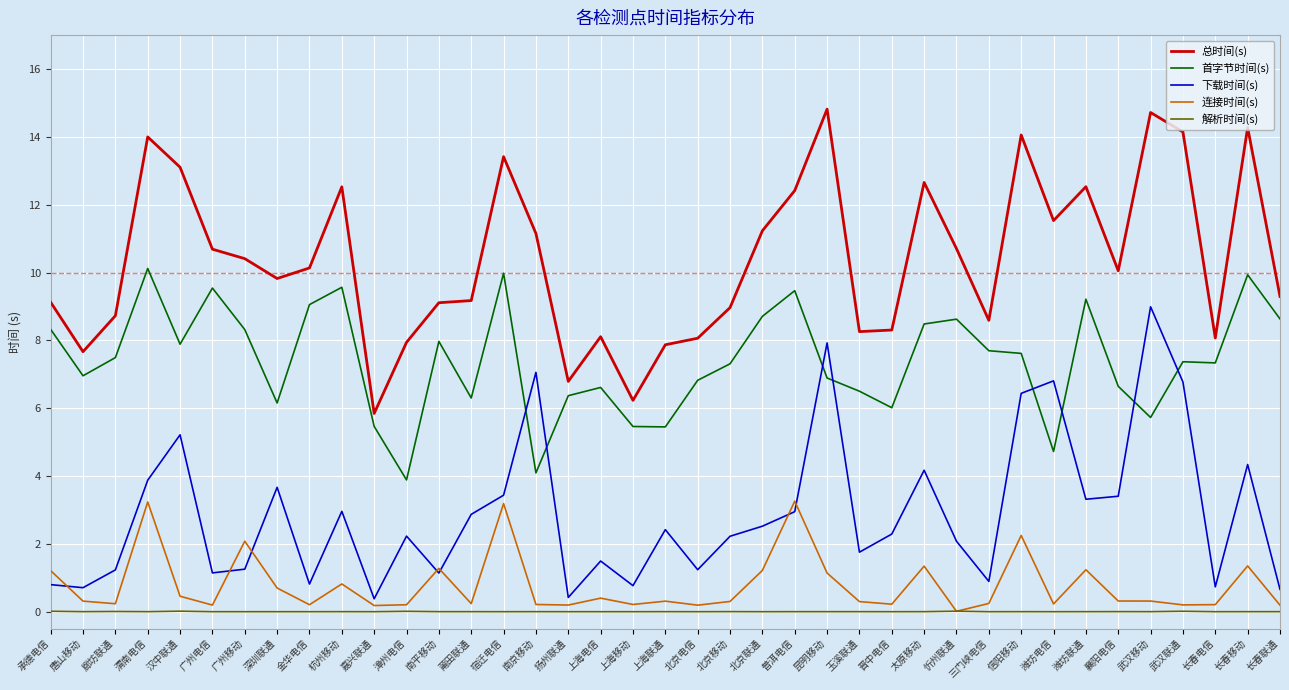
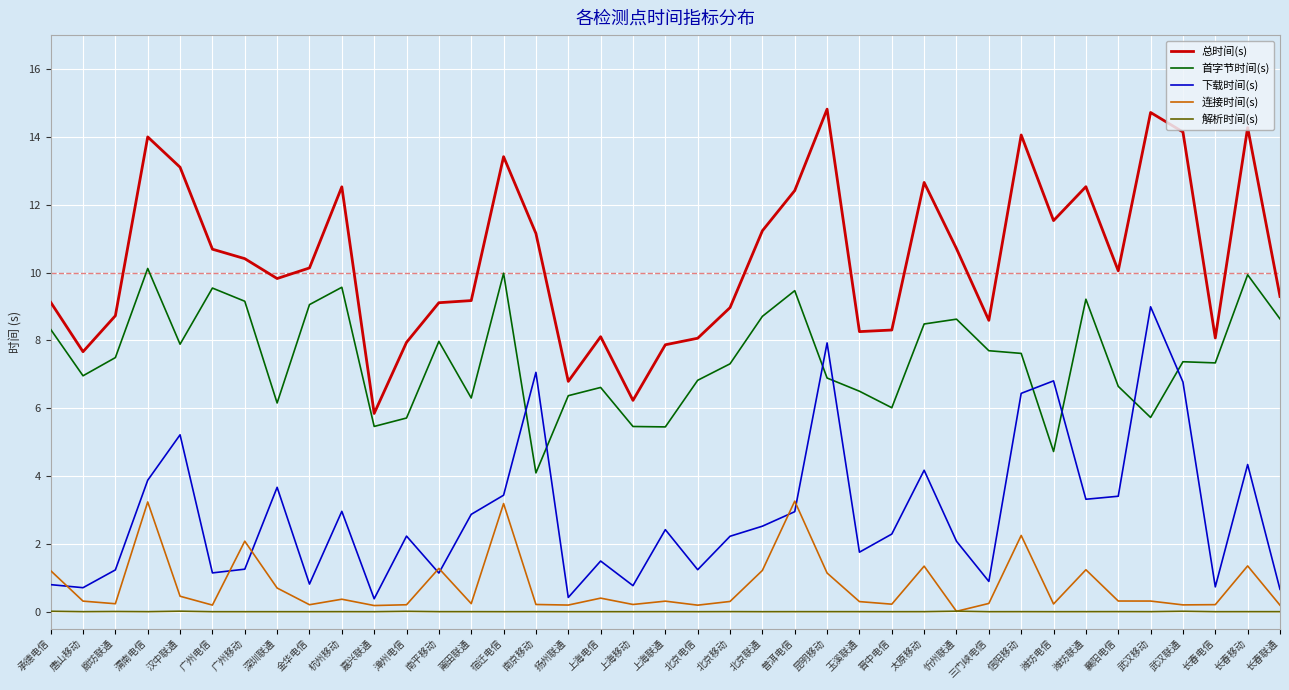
  {
    "总时间(s)": {
      "承德电信": 9.1,
      "唐山移动": 7.7,
      "廊坊联通": 8.7,
      "渭南电信": 14.0,
      "汉中联通": 13.1,
      "广州电信": 10.7,
      "广州移动": 10.4,
      "深圳联通": 9.8,
      "金华电信": 10.1,
      "杭州移动": 12.5,
      "嘉兴联通": 5.8,
      "漳州电信": 7.9,
      "南平移动": 9.1,
      "莆田联通": 9.2,
      "宿迁电信": 13.4,
      "南京移动": 11.2,
      "扬州联通": 6.8,
      "上海电信": 8.1,
      "上海移动": 6.2,
      "上海联通": 7.9,
      "北京电信": 8.1,
      "北京移动": 9.0,
      "北京联通": 11.2,
      "普洱电信": 12.4,
      "昆明移动": 14.8,
      "玉溪联通": 8.3,
      "晋中电信": 8.3,
      "太原移动": 12.7,
      "忻州联通": 10.7,
      "三门峡电信": 8.6,
      "信阳移动": 14.1,
      "潍坊电信": 11.5,
      "潍坊联通": 12.5,
      "襄阳电信": 10.1,
      "武汉移动": 14.7,
      "武汉联通": 14.1,
      "长春电信": 8.1,
      "长春联通": 9.3
    },
    "首字节时间(s)": {
      "承德电信": 8.3,
      "唐山移动": 7.0,
      "廊坊联通": 7.5,
      "渭南电信": 10.1,
      "汉中联通": 7.9,
      "广州电信": 9.5,
-     "广州移动": 8.3,
+     "广州移动": 9.2,
      "深圳联通": 6.2,
      "金华电信": 9.1,
      "杭州移动": 9.6,
      "嘉兴联通": 5.5,
-     "漳州电信": 3.9,
+     "漳州电信": 5.7,
      "南平移动": 8.0,
      "莆田联通": 6.3,
      "宿迁电信": 10.0,
      "南京移动": 4.1,
      "扬州联通": 6.4,
      "上海电信": 6.6,
      "上海移动": 5.5,
      "上海联通": 5.5,
      "北京电信": 6.8,
      "北京移动": 7.3,
      "北京联通": 8.7,
      "普洱电信": 9.5,
      "昆明移动": 6.9,
      "玉溪联通": 6.5,
      "晋中电信": 6.0,
      "太原移动": 8.5,
      "忻州联通": 8.6,
      "三门峡电信": 7.7,
      "信阳移动": 7.6,
      "潍坊电信": 4.7,
      "潍坊联通": 9.2,
      "襄阳电信": 6.6,
      "武汉移动": 5.7,
      "武汉联通": 7.4,
      "长春电信": 7.3,
      "长春移动": 9.9,
      "长春联通": 8.6
    },
    "下载时间(s)": {
      "承德电信": 0.8,
      "唐山移动": 0.7,
      "廊坊联通": 1.2,
      "渭南电信": 3.9,
      "汉中联通": 5.2,
      "广州电信": 1.1,
      "广州移动": 1.3,
      "深圳联通": 3.7,
      "金华电信": 0.8,
      "杭州移动": 3.0,
      "嘉兴联通": 0.4,
      "漳州电信": 2.2,
      "南平移动": 1.1,
      "莆田联通": 2.9,
      "宿迁电信": 3.4,
      "南京移动": 7.1,
      "扬州联通": 0.4,
      "上海电信": 1.5,
      "上海移动": 0.8,
      "上海联通": 2.4,
      "北京电信": 1.2,
      "北京移动": 2.2,
      "北京联通": 2.5,
      "普洱电信": 3.0,
      "昆明移动": 7.9,
      "玉溪联通": 1.8,
      "晋中电信": 2.3,
      "太原移动": 4.2,
      "忻州联通": 2.1,
      "三门峡电信": 0.9,
      "信阳移动": 6.4,
      "潍坊电信": 6.8,
      "潍坊联通": 3.3,
      "襄阳电信": 3.4,
      "武汉移动": 9.0,
      "武汉联通": 6.8,
      "长春电信": 0.7,
      "长春移动": 4.3,
      "长春联通": 0.7
    },
    "连接时间(s)": {
      "承德电信": 1.2,
      "唐山移动": 0.3,
      "廊坊联通": 0.2,
      "渭南电信": 3.2,
      "汉中联通": 0.5,
      "广州电信": 0.2,
      "广州移动": 2.1,
      "深圳联通": 0.7,
      "金华电信": 0.2,
-     "杭州移动": 0.8,
+     "杭州移动": 0.4,
      "嘉兴联通": 0.2,
      "漳州电信": 0.2,
      "南平移动": 1.3,
      "莆田联通": 0.2,
      "宿迁电信": 3.2,
      "南京移动": 0.2,
      "扬州联通": 0.2,
      "上海电信": 0.4,
      "上海移动": 0.2,
      "上海联通": 0.3,
      "北京电信": 0.2,
      "北京移动": 0.3,
      "北京联通": 1.2,
      "普洱电信": 3.3,
      "昆明移动": 1.1,
      "玉溪联通": 0.3,
      "晋中电信": 0.2,
      "太原移动": 1.3,
      "三门峡电信": 0.2,
      "信阳移动": 2.3,
      "潍坊电信": 0.2,
      "潍坊联通": 1.2,
      "襄阳电信": 0.3,
      "武汉移动": 0.3,
      "武汉联通": 0.2,
      "长春电信": 0.2,
      "长春移动": 1.4,
      "长春联通": 0.2
    },
    "解析时间(s)": {
      "承德电信": 0.0,
      "唐山移动": 0.0,
      "廊坊联通": 0.0,
      "渭南电信": 0.0,
      "汉中联通": 0.0,
      "广州电信": 0.0,
      "广州移动": 0.0,
      "深圳联通": 0.0,
      "金华电信": 0.0,
      "杭州移动": 0.0,
      "嘉兴联通": 0.0,
      "漳州电信": 0.0,
      "南平移动": 0.0,
      "莆田联通": 0.0,
      "宿迁电信": 0.0,
      "南京移动": 0.0,
      "扬州联通": 0.0,
      "上海电信": 0.0,
      "上海移动": 0.0,
      "上海联通": 0.0,
      "北京电信": 0.0,
      "北京移动": 0.0,
      "北京联通": 0.0,
      "普洱电信": 0.0,
      "昆明移动": 0.0,
      "玉溪联通": 0.0,
      "晋中电信": 0.0,
      "太原移动": 0.0,
      "三门峡电信": 0.0,
      "信阳移动": 0.0,
      "潍坊电信": 0.0,
      "潍坊联通": 0.0,
      "襄阳电信": 0.0,
      "武汉移动": 0.0,
      "武汉联通": 0.0,
      "长春电信": 0.0,
      "长春移动": 0.0,
      "长春联通": 0.0
    }
  }
